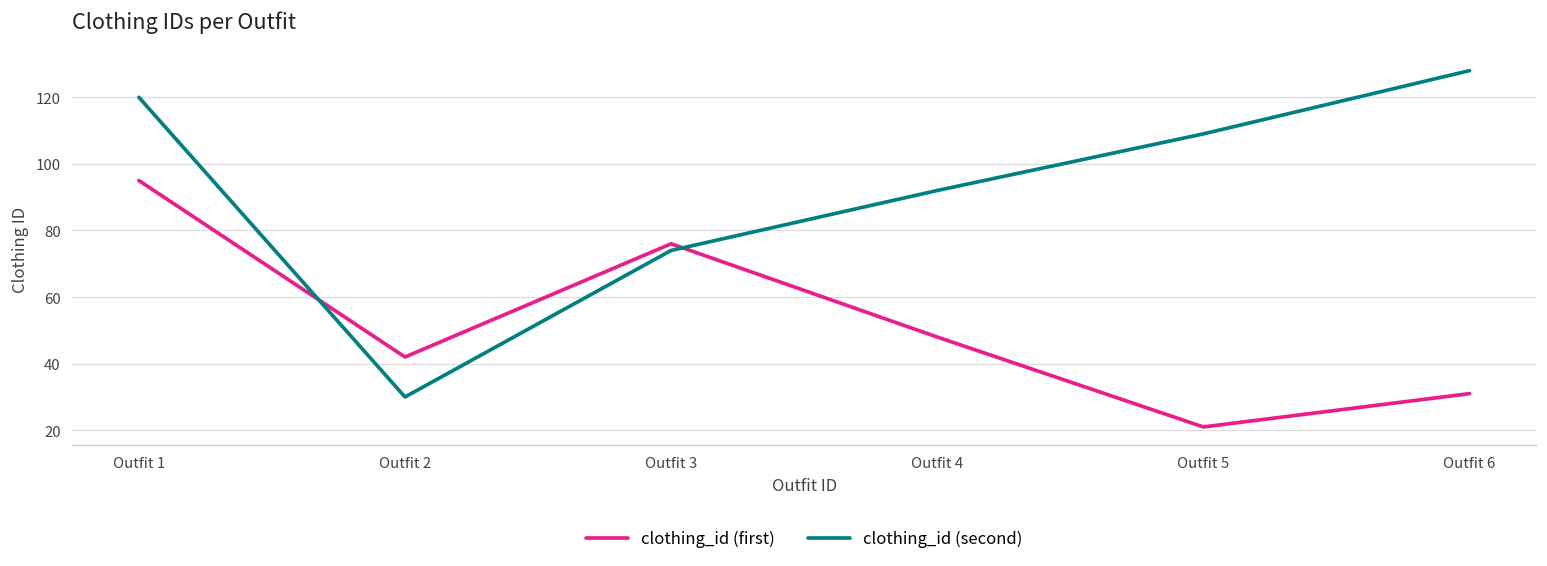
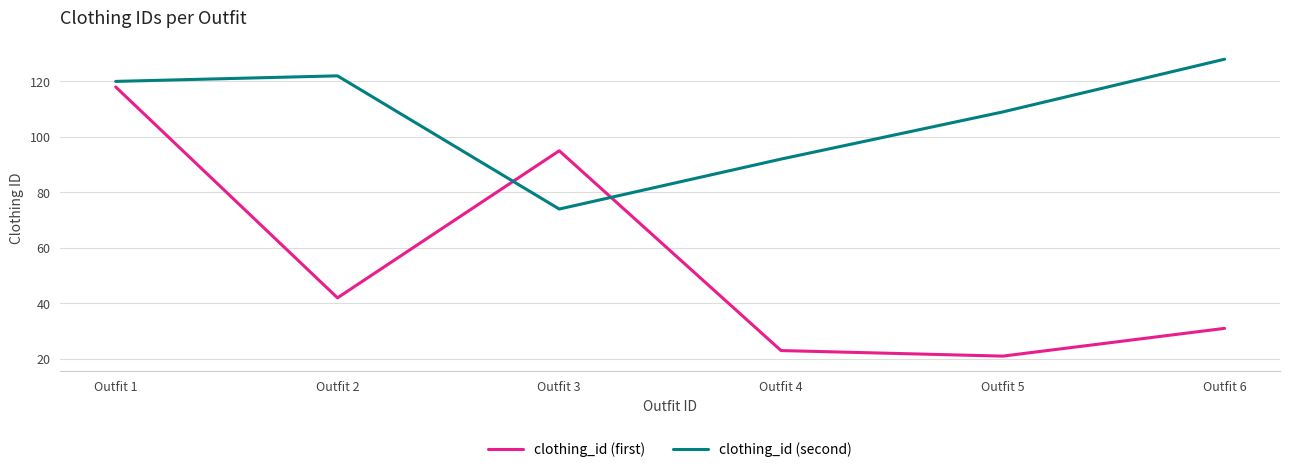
  {
    "clothing_id (first)": {
-     "Outfit 1": 95,
+     "Outfit 1": 118,
      "Outfit 2": 42,
-     "Outfit 3": 76,
-     "Outfit 4": 48,
+     "Outfit 3": 95,
+     "Outfit 4": 23,
      "Outfit 5": 21,
      "Outfit 6": 31
    },
    "clothing_id (second)": {
      "Outfit 1": 120,
-     "Outfit 2": 30,
+     "Outfit 2": 122,
      "Outfit 3": 74,
      "Outfit 4": 92,
      "Outfit 5": 109,
      "Outfit 6": 128
    }
  }
